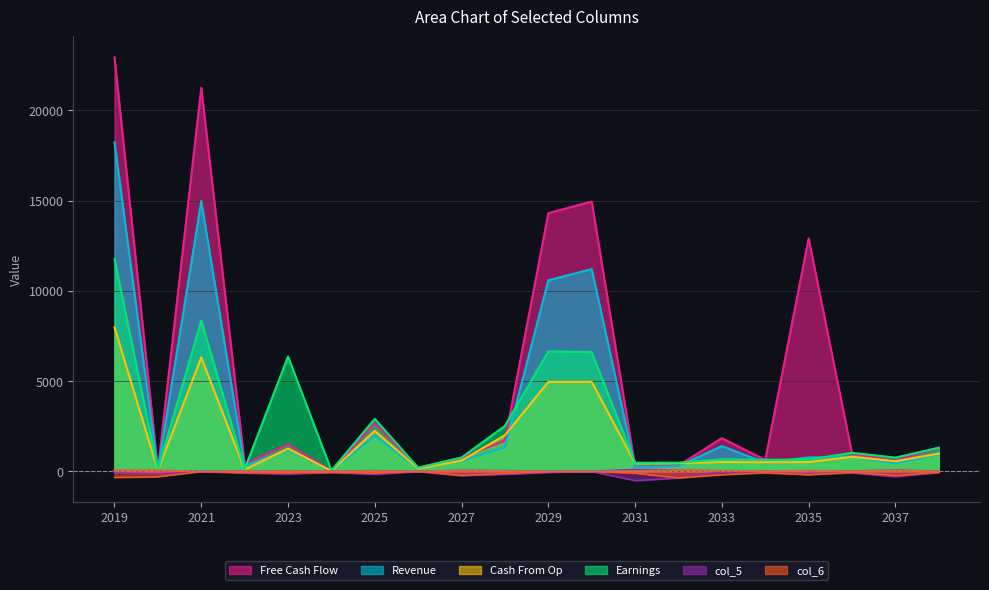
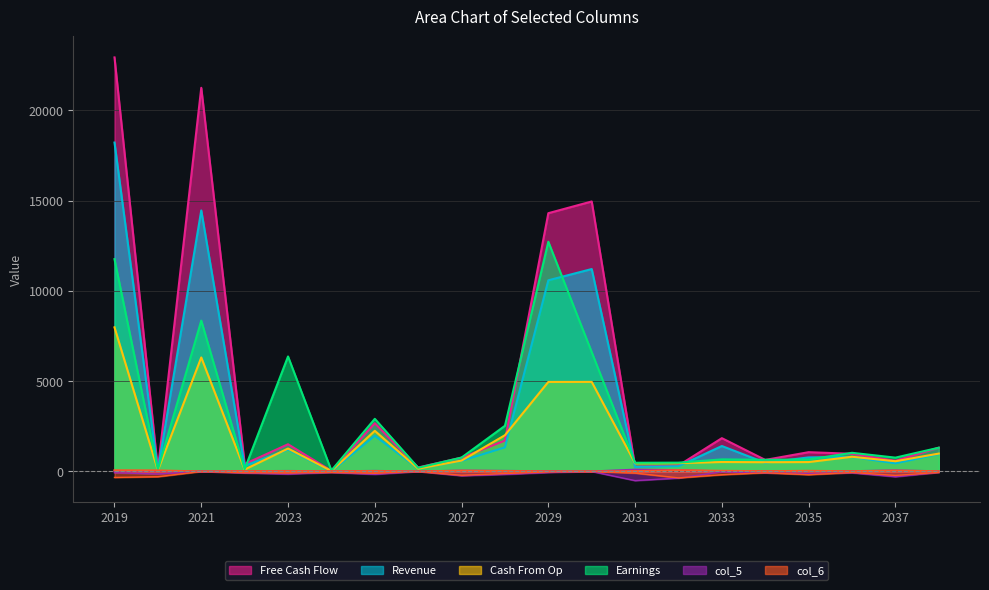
  {
    "Free Cash Flow": {
      "2019": 22900,
      "2021": 21200,
      "2023": 1500,
      "2025": 2700,
      "2029": 14300,
      "2033": 1800,
-     "2035": 12900
+     "2035": 1100
    },
    "Revenue": {
      "2019": 18200,
-     "2021": 15000,
+     "2021": 14500,
      "2025": 2000,
      "2029": 10600,
      "2033": 1400
    },
    "Cash From Op": {
      "2019": 8000,
      "2021": 6300,
      "2025": 2300,
      "2029": 5000,
      "2033": 500
    },
    "Earnings": {
      "2019": 11800,
      "2021": 8400,
      "2023": 6400,
      "2025": 2900,
-     "2029": 6600,
+     "2029": 12700,
      "2033": 700,
      "2037": 800
    }
  }
